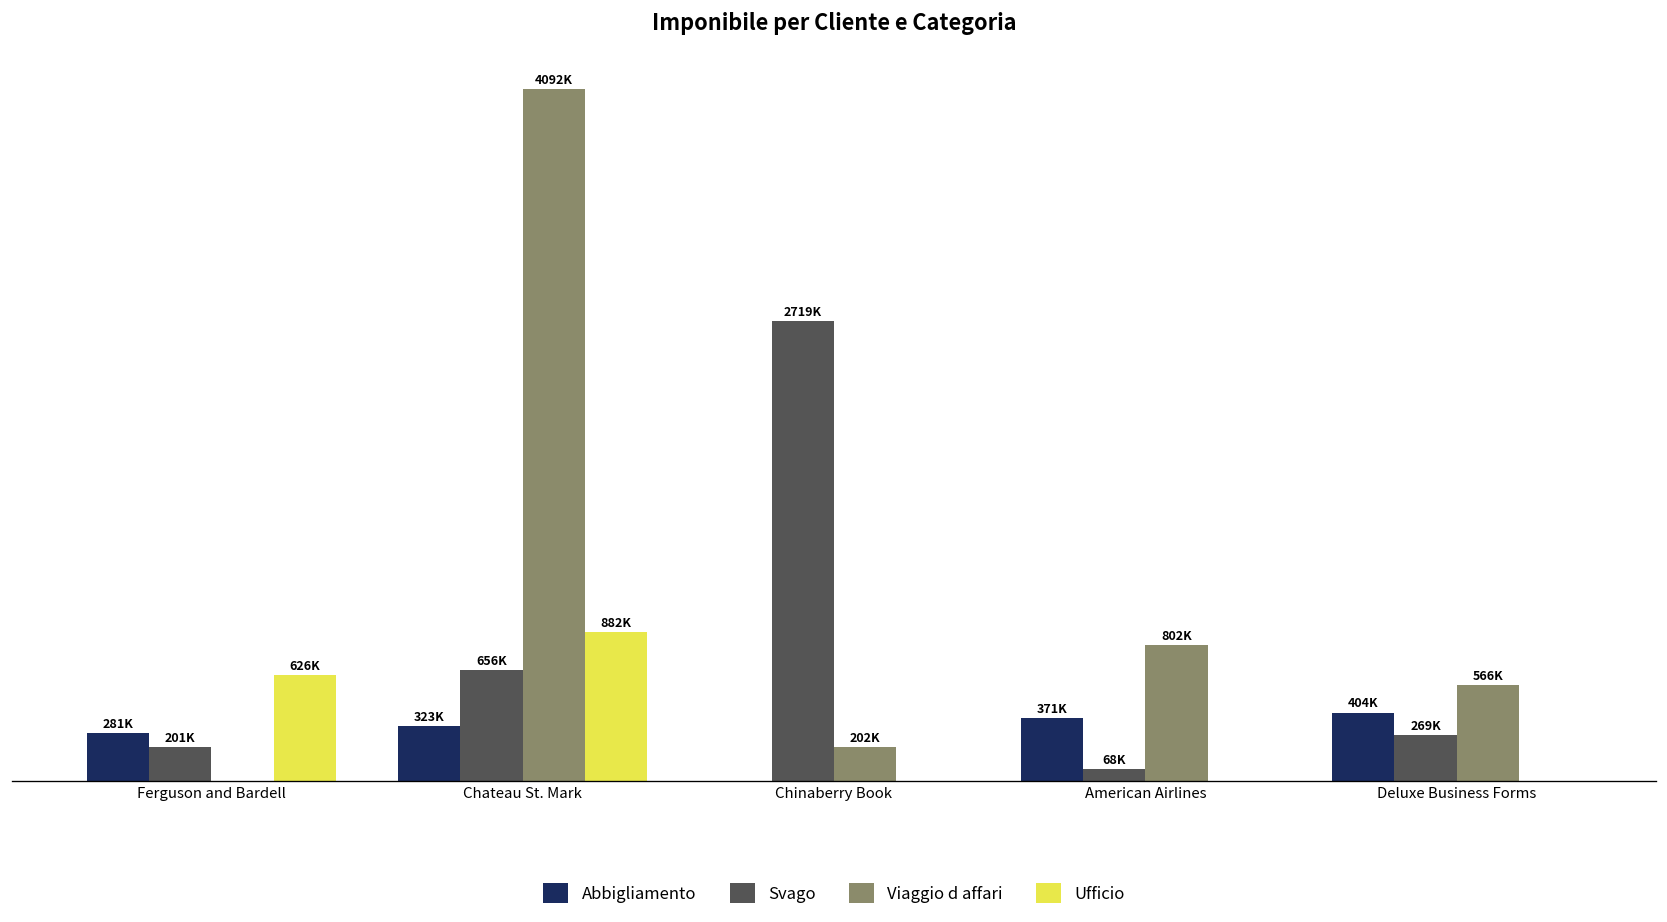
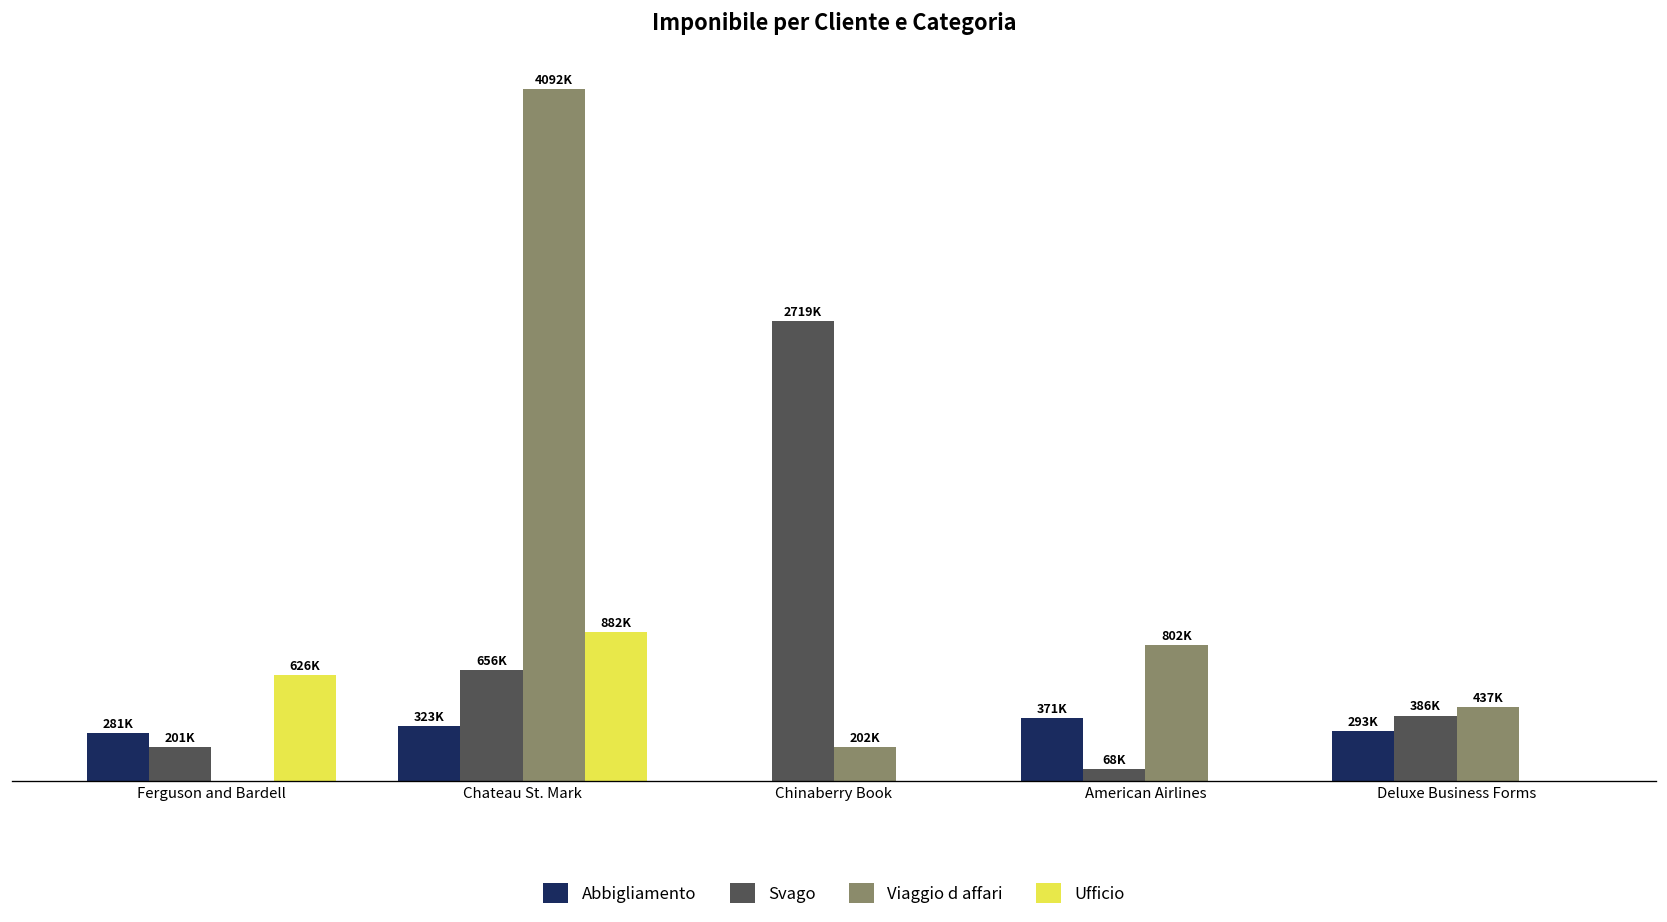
  {
    "Abbigliamento": {
      "Ferguson and Bardell": "281K",
      "Chateau St. Mark": "323K",
      "American Airlines": "371K",
-     "Deluxe Business Forms": "404K"
+     "Deluxe Business Forms": "293K"
    },
    "Svago": {
      "Ferguson and Bardell": "201K",
      "Chateau St. Mark": "656K",
      "Chinaberry Book": "2719K",
      "American Airlines": "68K",
-     "Deluxe Business Forms": "269K"
+     "Deluxe Business Forms": "386K"
    },
    "Viaggio d affari": {
      "Chateau St. Mark": "4092K",
      "Chinaberry Book": "202K",
      "American Airlines": "802K",
-     "Deluxe Business Forms": "566K"
+     "Deluxe Business Forms": "437K"
    },
    "Ufficio": {
      "Ferguson and Bardell": "626K",
      "Chateau St. Mark": "882K"
    }
  }
